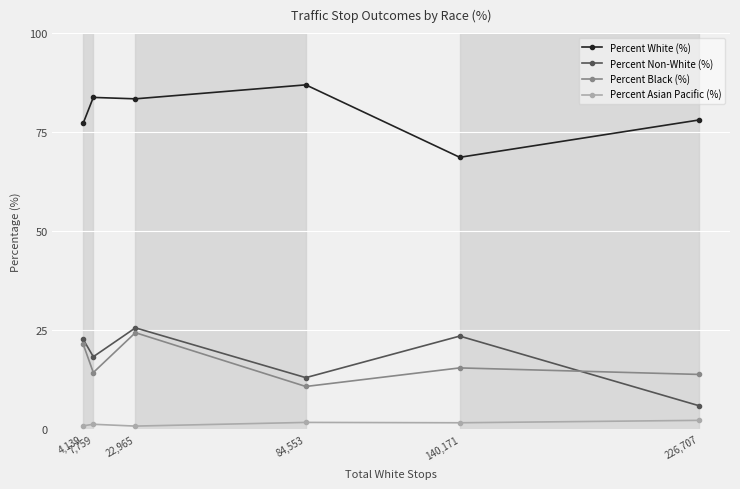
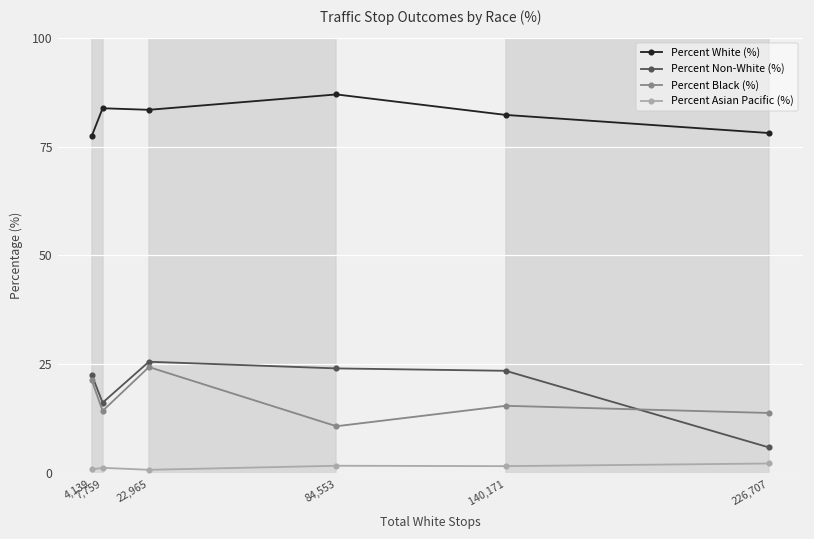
  {
    "Percent White (%)": {
      "4,139": 77,
      "7,759": 84,
      "22,965": 83,
      "84,553": 87,
-     "140,171": 69,
+     "140,171": 82,
      "226,707": 78
    },
    "Percent Non-White (%)": {
      "4,139": 23,
-     "7,759": 18,
+     "7,759": 16,
      "22,965": 26,
-     "84,553": 13,
+     "84,553": 24,
      "140,171": 24,
      "226,707": 6
    }
  }
